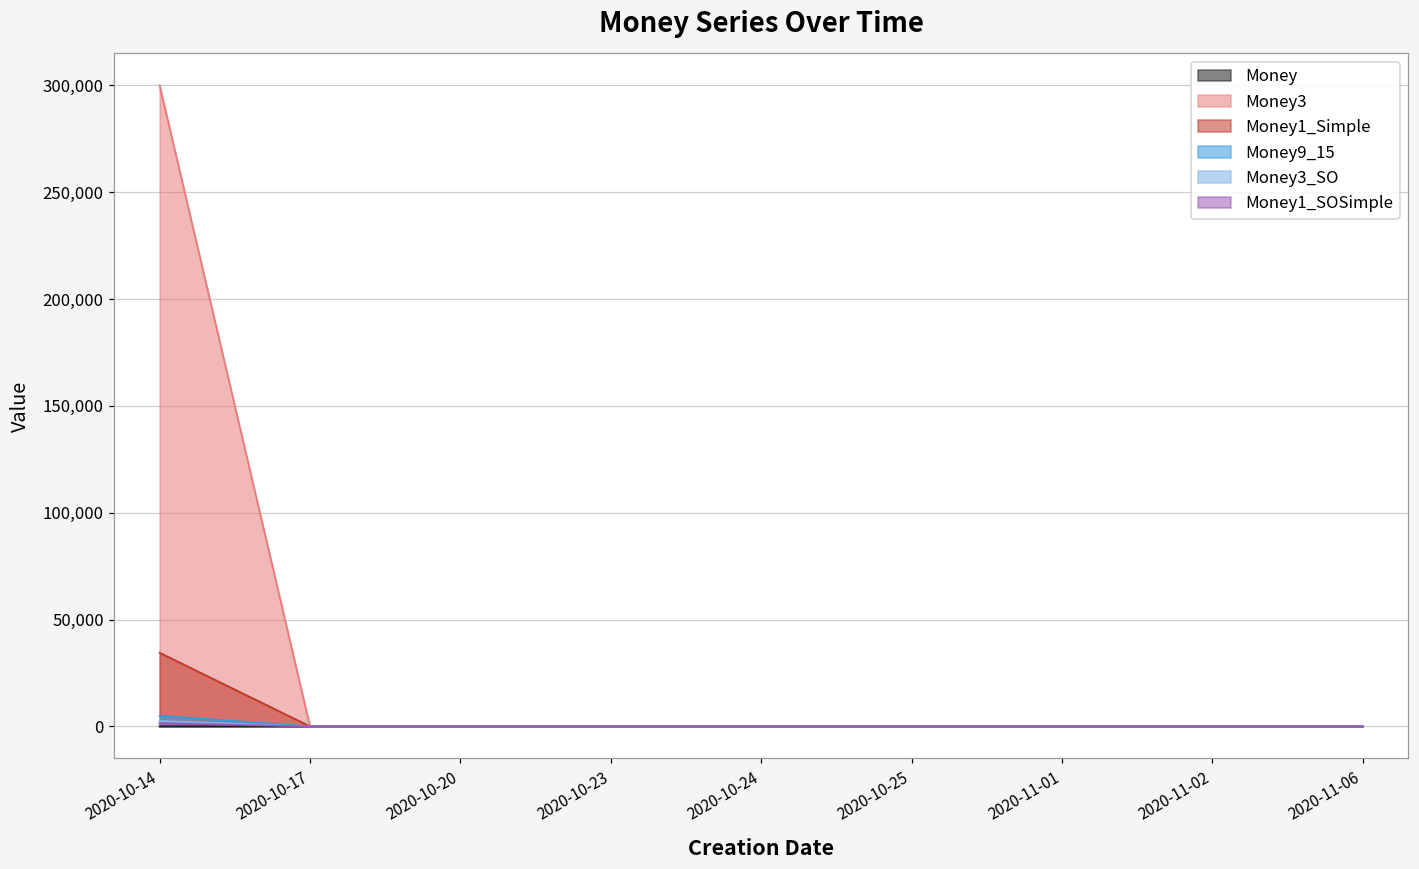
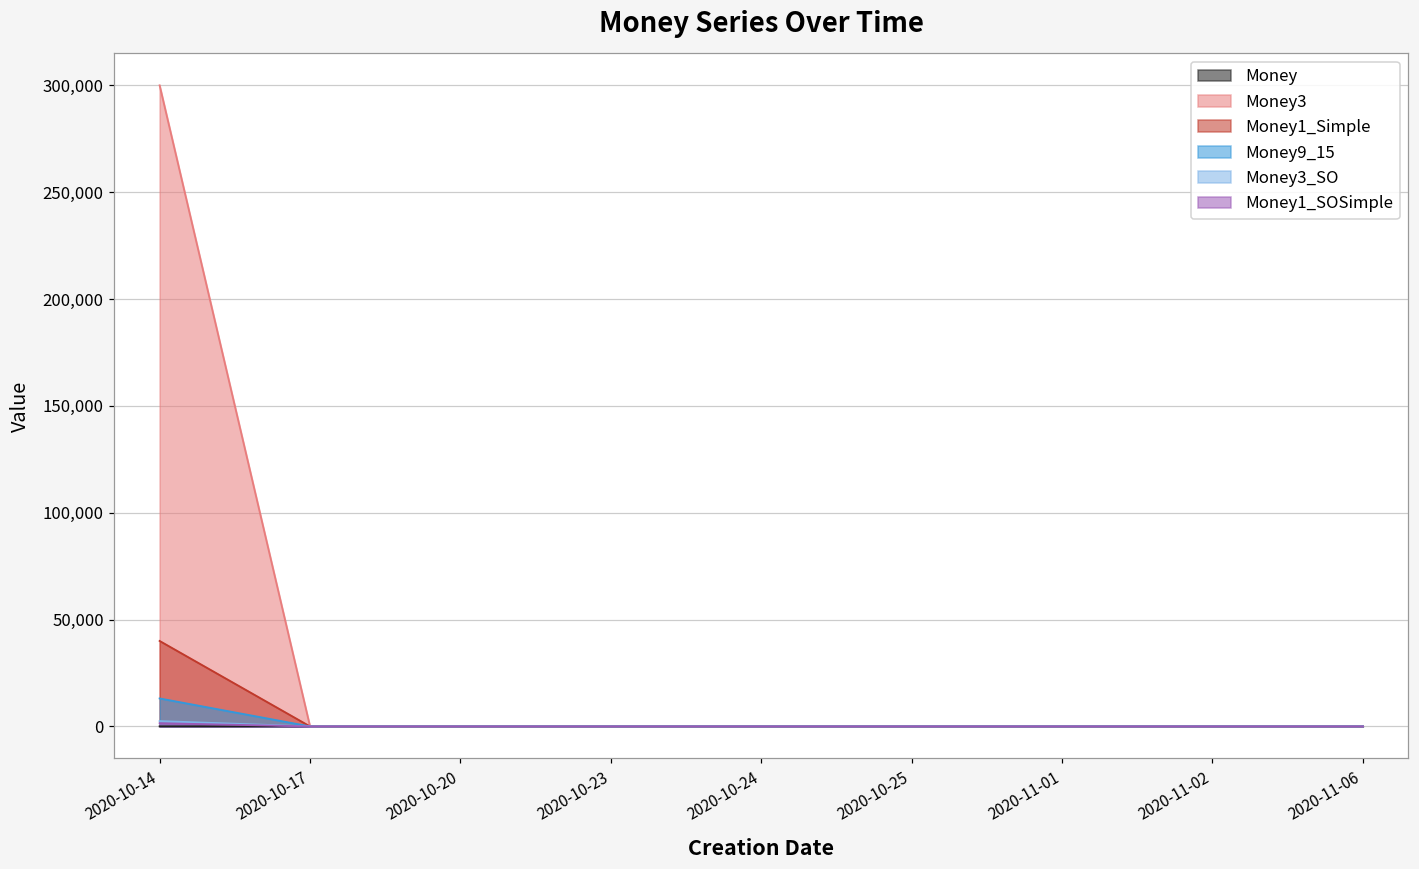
  {
    "Money": {
      "2020-10-14": "0"
    },
    "Money3": {
      "2020-10-14": "300,000"
    },
    "Money1_Simple": {
-     "2020-10-14": "34,000"
+     "2020-10-14": "40,000"
    },
    "Money9_15": {
-     "2020-10-14": "5,000"
+     "2020-10-14": "13,000"
    }
  }
